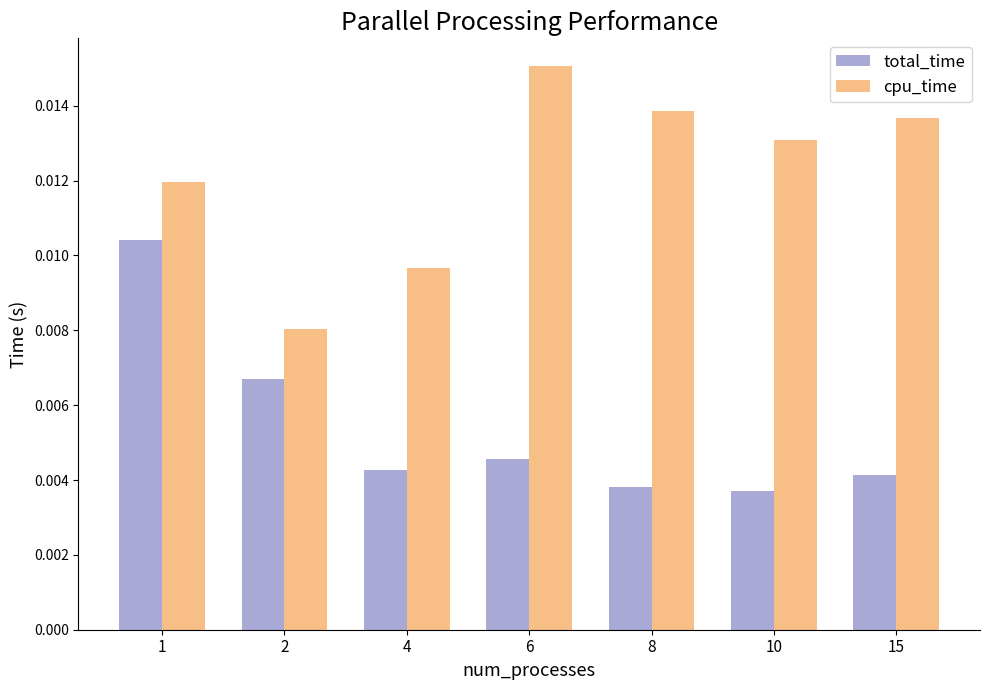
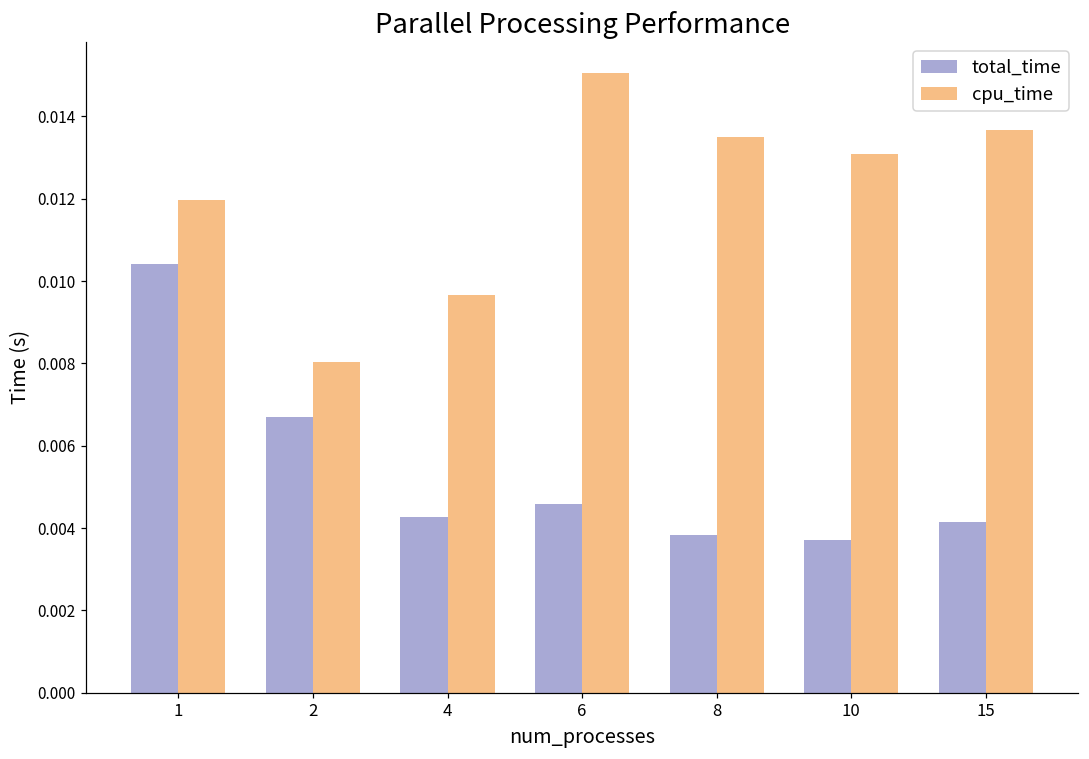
  {
    "total_time": {
      "1": 0.0104,
      "2": 0.0067,
      "4": 0.0043,
      "6": 0.0046,
      "8": 0.0038,
      "10": 0.0037,
      "15": 0.0041
    },
    "cpu_time": {
      "1": 0.0120,
      "2": 0.0080,
      "4": 0.0097,
      "6": 0.0151,
-     "8": 0.0139,
+     "8": 0.0135,
      "10": 0.0131,
      "15": 0.0137
    }
  }
